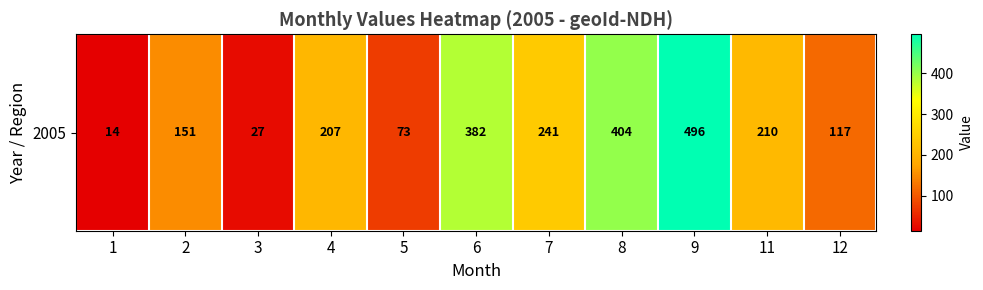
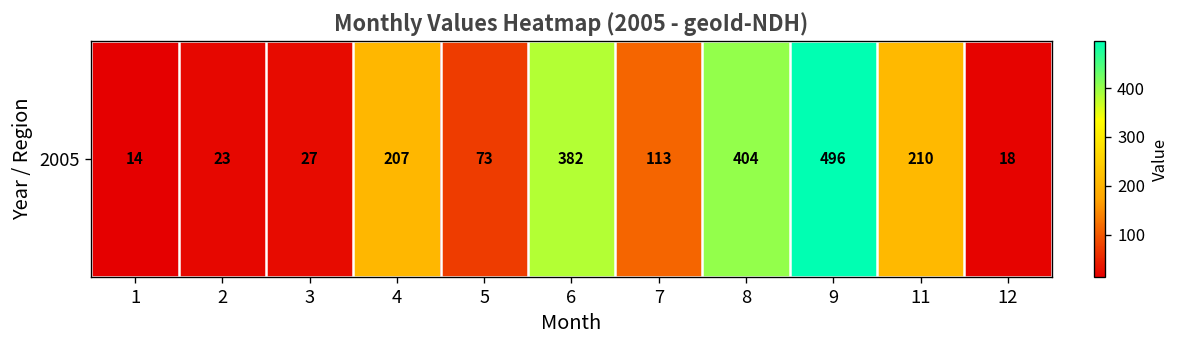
  {
    "2005": {
      "1": 14,
-     "2": 151,
+     "2": 23,
      "3": 27,
      "4": 207,
      "5": 73,
      "6": 382,
-     "7": 241,
+     "7": 113,
      "8": 404,
      "9": 496,
      "11": 210,
-     "12": 117
+     "12": 18
    }
  }
